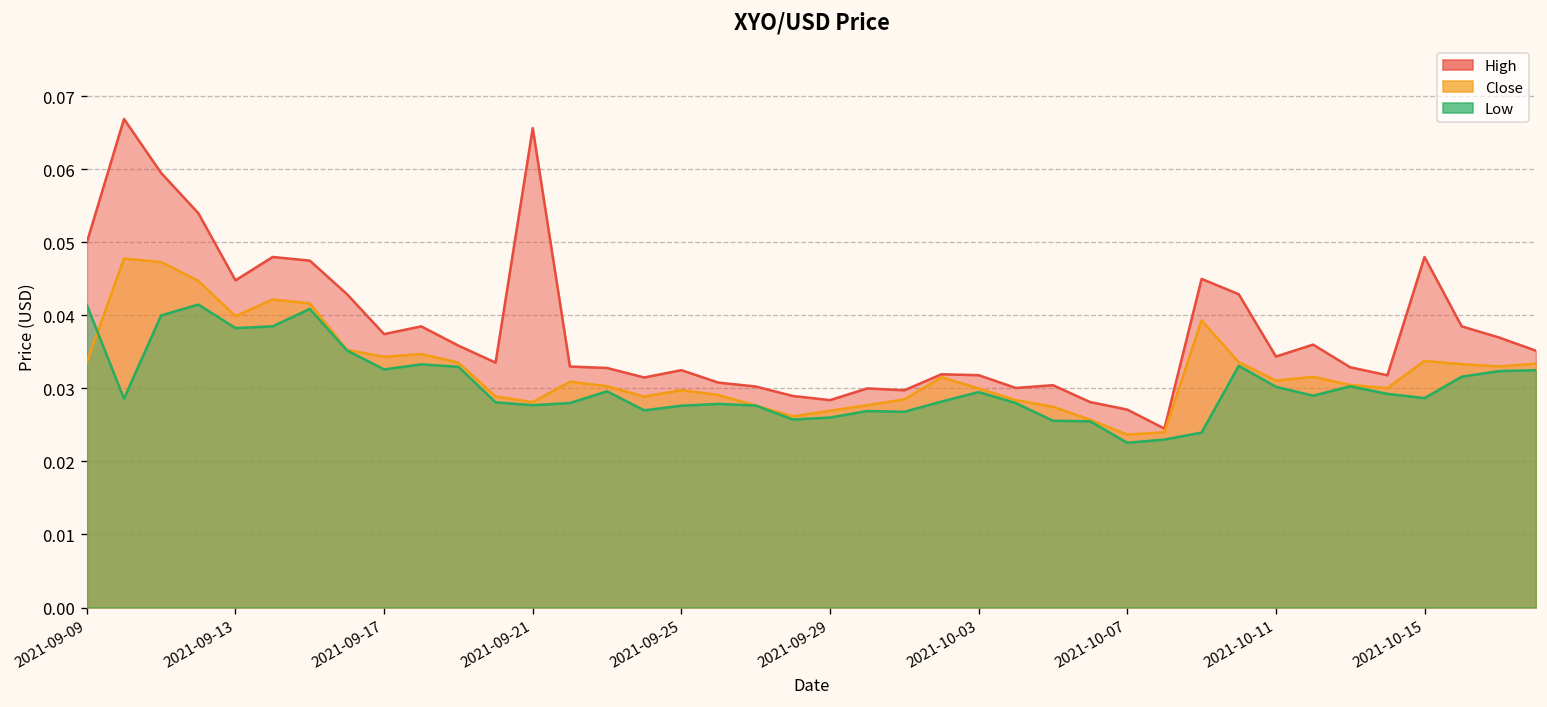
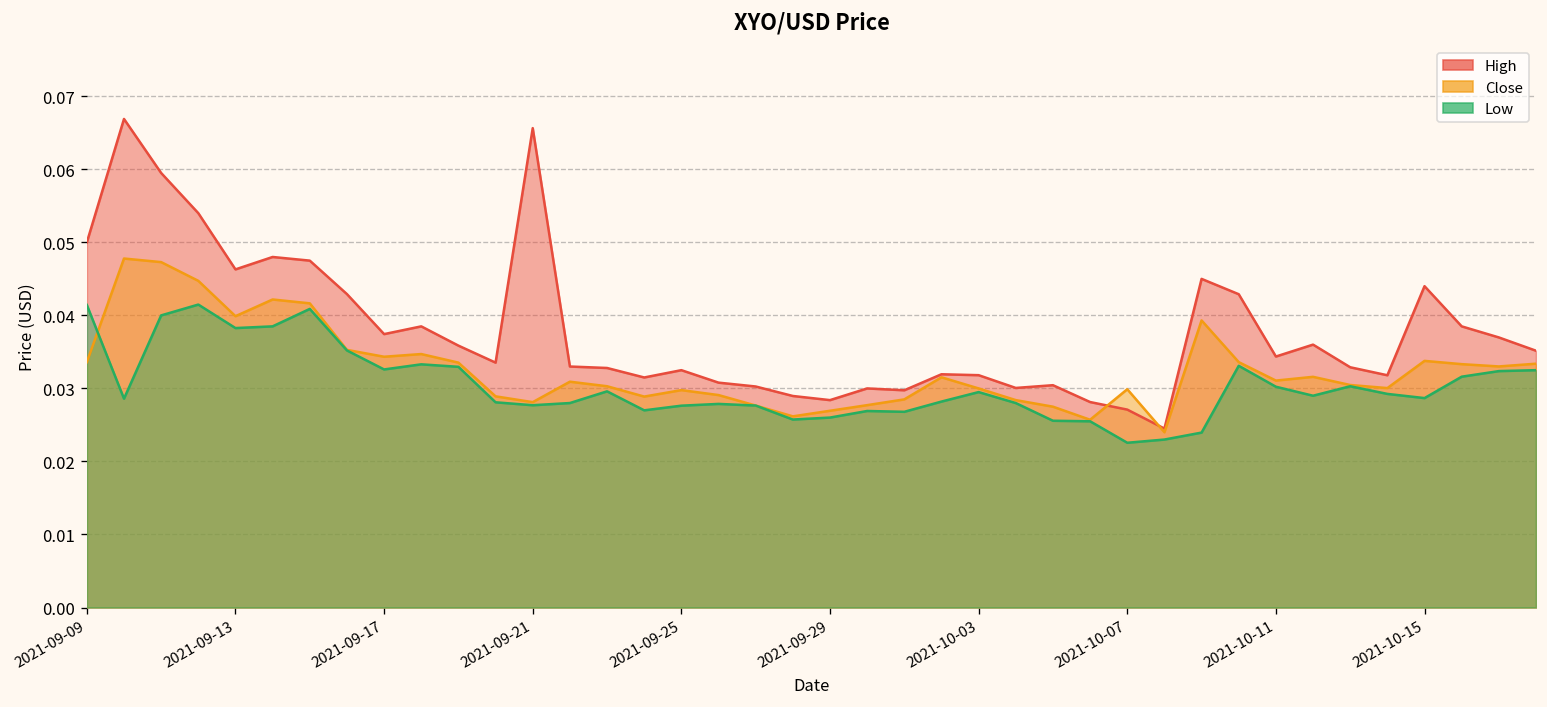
  {
    "High": {
      "2021-09-09": 0.050,
-     "2021-09-13": 0.045,
+     "2021-09-13": 0.046,
      "2021-09-17": 0.037,
      "2021-09-21": 0.066,
      "2021-09-25": 0.033,
      "2021-09-29": 0.028,
      "2021-10-03": 0.032,
      "2021-10-07": 0.027,
      "2021-10-11": 0.034,
-     "2021-10-15": 0.048
+     "2021-10-15": 0.044
    },
    "Close": {
      "2021-09-09": 0.034,
      "2021-09-13": 0.040,
      "2021-09-17": 0.034,
      "2021-09-25": 0.030,
      "2021-09-29": 0.027,
      "2021-10-03": 0.030,
-     "2021-10-07": 0.024,
+     "2021-10-07": 0.030,
      "2021-10-11": 0.031,
      "2021-10-15": 0.034
    },
    "Low": {
      "2021-09-09": 0.041,
      "2021-09-13": 0.038,
      "2021-09-17": 0.033,
      "2021-09-25": 0.028,
      "2021-09-29": 0.026,
      "2021-10-03": 0.030,
      "2021-10-07": 0.023,
      "2021-10-11": 0.030,
      "2021-10-15": 0.029
    }
  }
